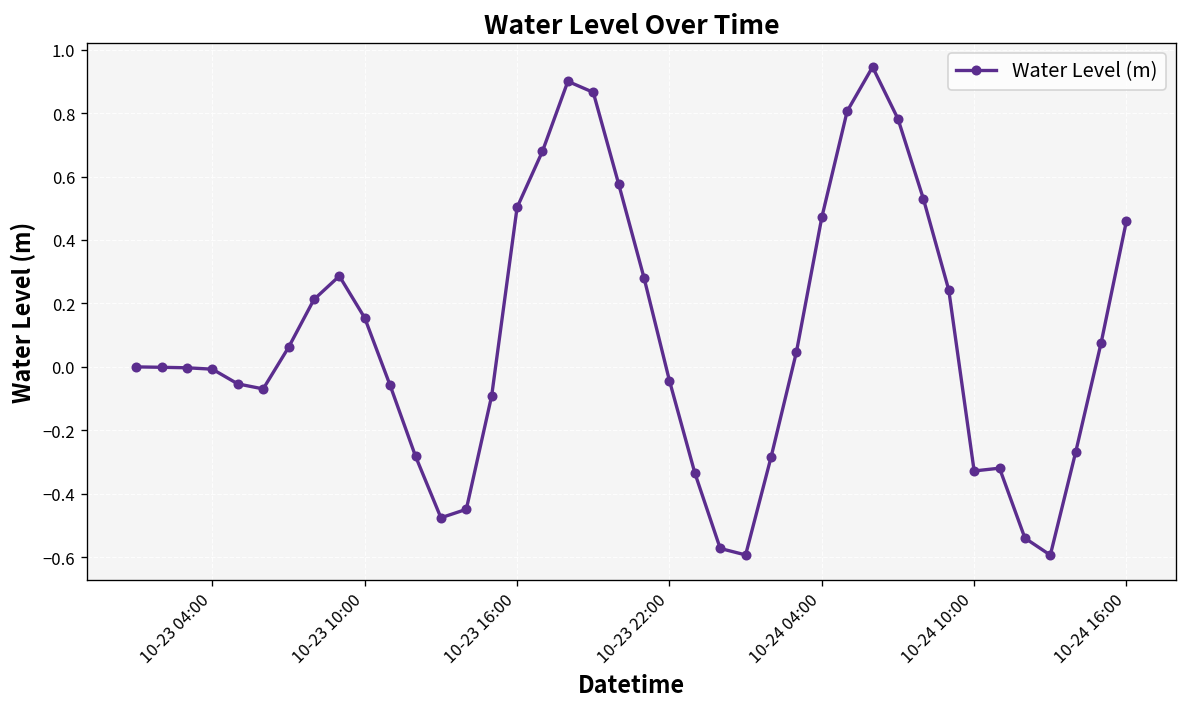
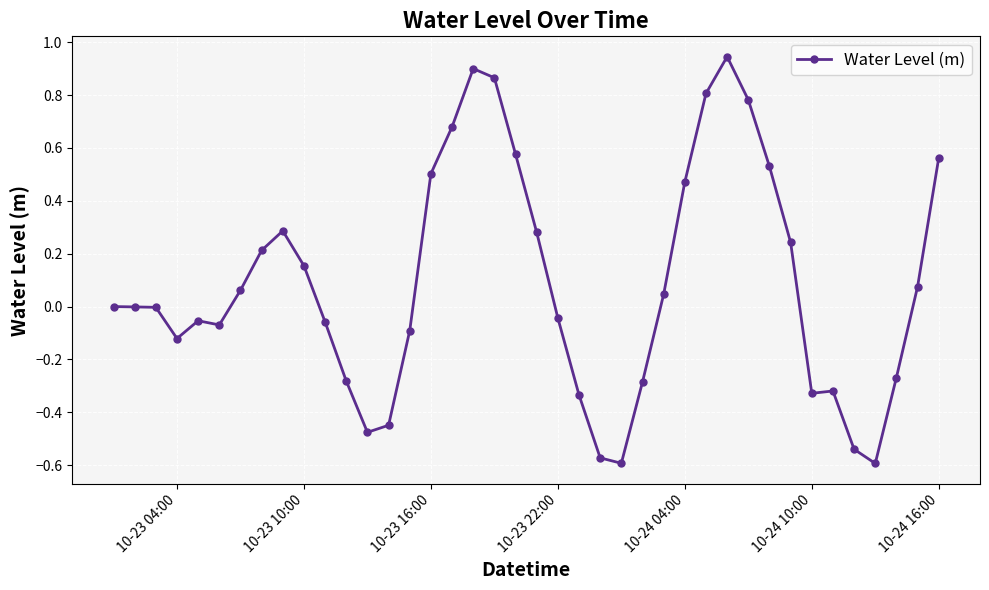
  {
-   "10-23 04:00": -0.01,
+   "10-23 04:00": -0.12,
    "10-23 10:00": 0.15,
    "10-23 16:00": 0.50,
    "10-23 22:00": -0.04,
    "10-24 04:00": 0.47,
    "10-24 10:00": -0.33,
-   "10-24 16:00": 0.46
+   "10-24 16:00": 0.56
  }
